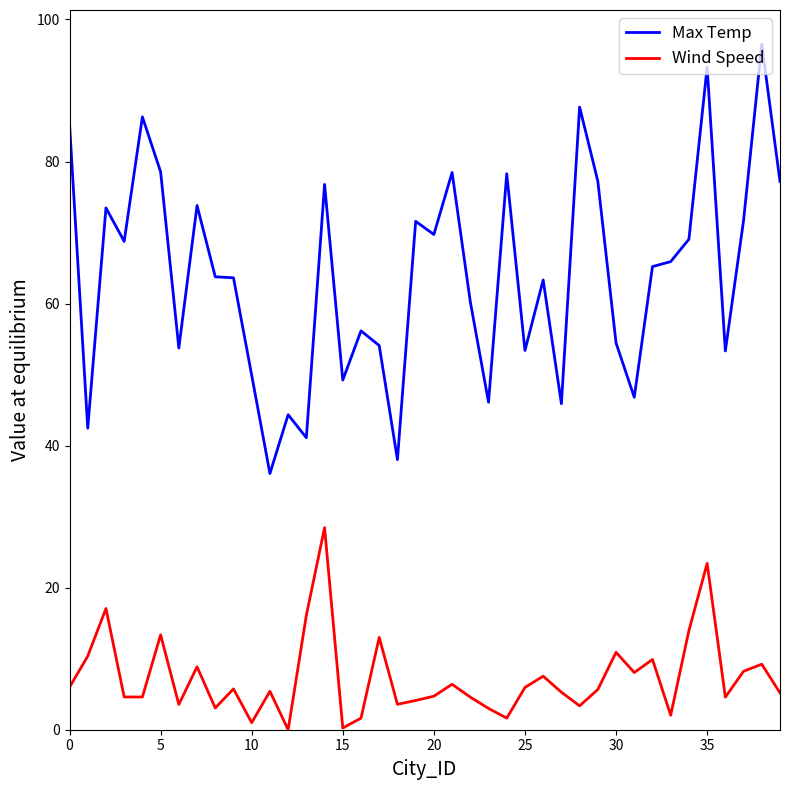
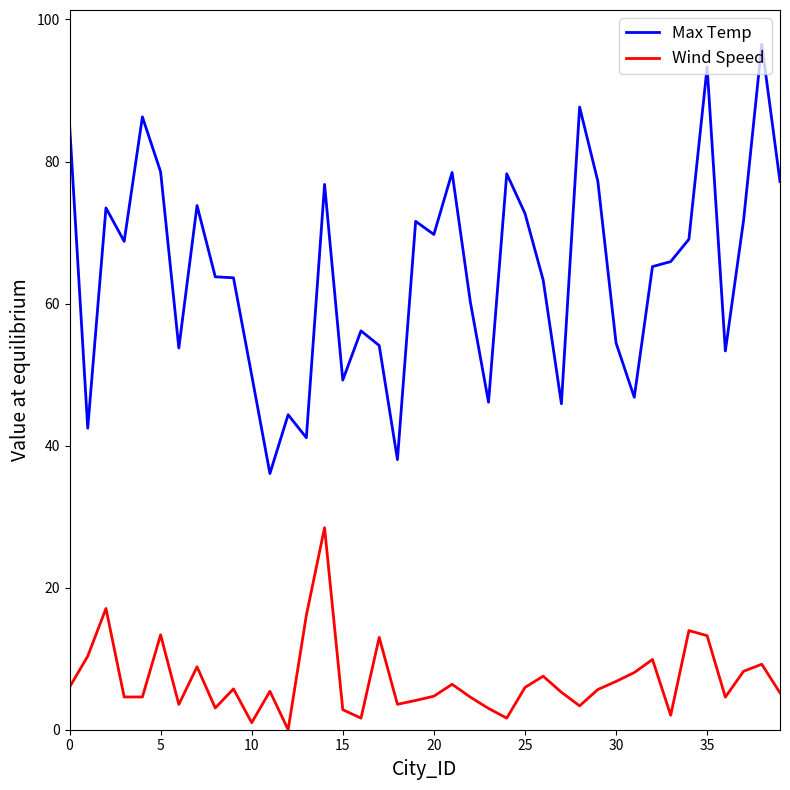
  {
    "Max Temp": {
      "0": 85,
      "5": 79,
      "10": 50,
      "15": 49,
      "20": 70,
-     "25": 53,
+     "25": 73,
      "30": 54
    },
    "Wind Speed": {
      "0": 6,
      "5": 13,
      "10": 1,
-     "15": 0,
+     "15": 3,
      "20": 5,
      "25": 6,
-     "30": 11,
-     "35": 23
+     "30": 7,
+     "35": 13
    }
  }
